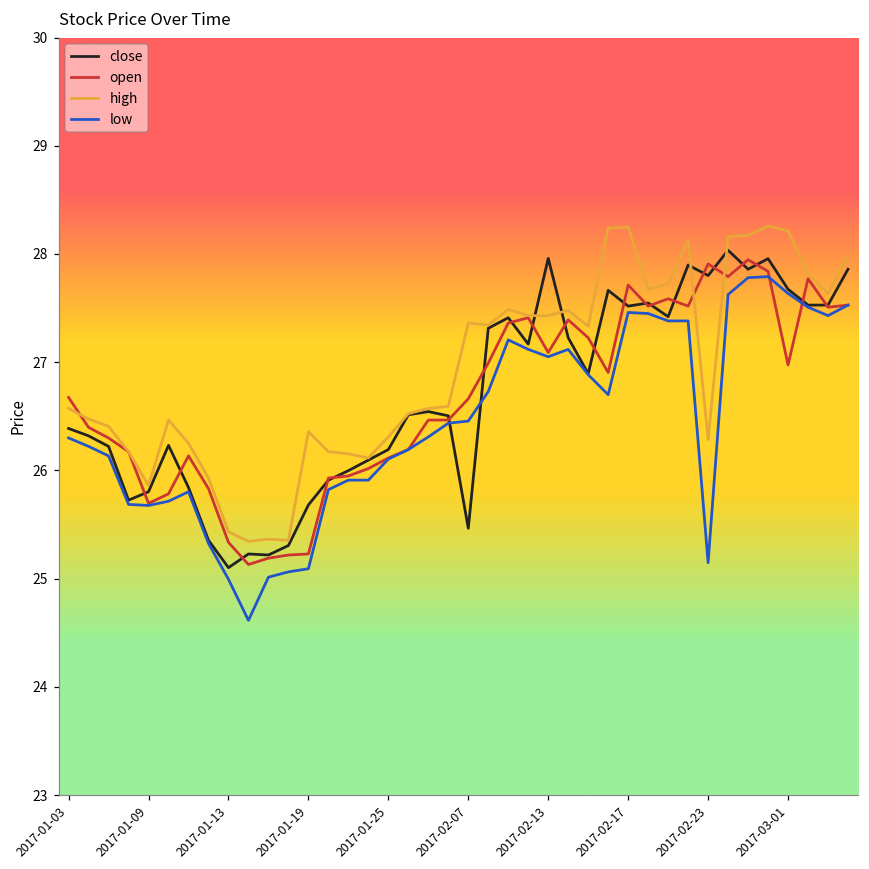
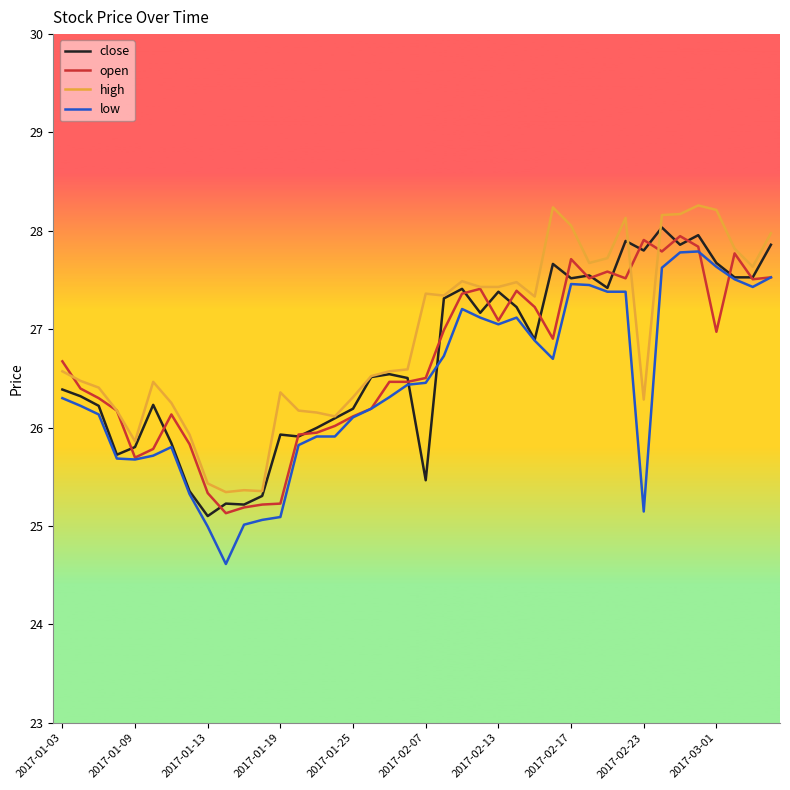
  {
    "close": {
      "2017-01-03": 26.4,
      "2017-01-09": 25.8,
      "2017-01-13": 25.1,
-     "2017-01-19": 25.7,
+     "2017-01-19": 25.9,
      "2017-01-25": 26.2,
      "2017-02-07": 25.5,
-     "2017-02-13": 28.0,
+     "2017-02-13": 27.4,
      "2017-02-17": 27.5,
      "2017-02-23": 27.8,
      "2017-03-01": 27.7
    },
    "open": {
      "2017-01-03": 26.7,
      "2017-01-13": 25.3,
      "2017-01-19": 25.2,
-     "2017-02-07": 26.7,
+     "2017-02-07": 26.5,
      "2017-02-13": 27.1,
      "2017-02-17": 27.7,
      "2017-02-23": 27.9,
      "2017-03-01": 27.0
    },
    "high": {
      "2017-01-03": 26.6,
      "2017-01-09": 25.9,
      "2017-01-13": 25.4,
      "2017-01-19": 26.4,
      "2017-01-25": 26.3,
      "2017-02-07": 27.4,
      "2017-02-13": 27.4,
-     "2017-02-17": 28.2,
+     "2017-02-17": 28.1,
      "2017-02-23": 26.3,
      "2017-03-01": 28.2
    },
    "low": {
      "2017-01-03": 26.3,
      "2017-01-13": 25.0,
      "2017-01-19": 25.1,
      "2017-02-07": 26.5,
      "2017-02-13": 27.1,
      "2017-02-17": 27.5,
      "2017-02-23": 25.1,
      "2017-03-01": 27.6
    }
  }
